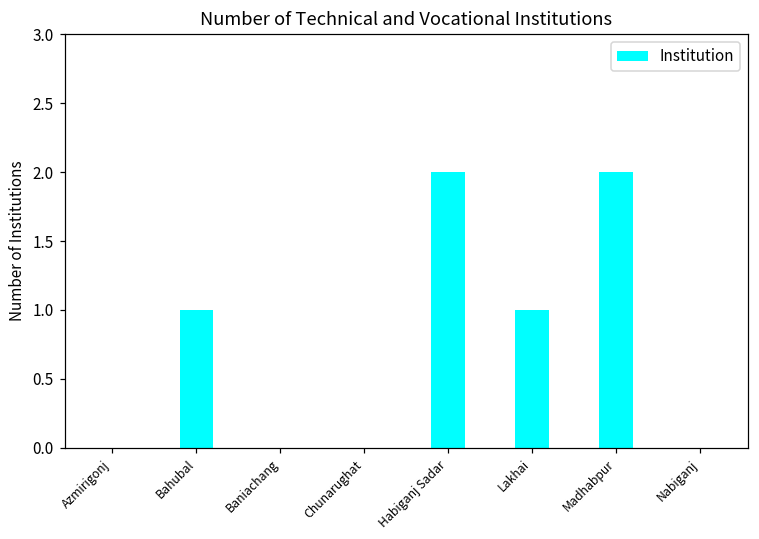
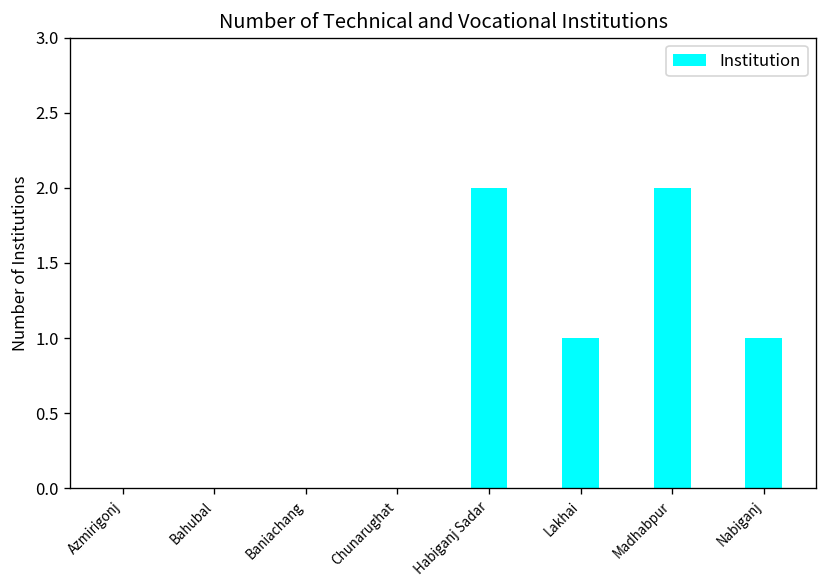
  {
    "Azmirigonj": 0,
-   "Bahubal": 1,
+   "Bahubal": 0,
    "Baniachang": 0,
    "Chunarughat": 0,
    "Habiganj Sadar": 2,
    "Lakhai": 1,
    "Madhabpur": 2,
-   "Nabiganj": 0
+   "Nabiganj": 1
  }
